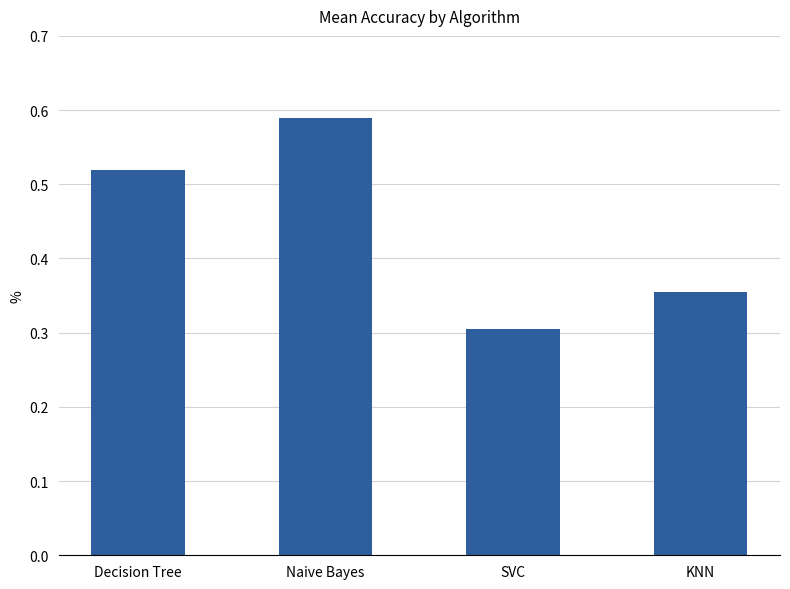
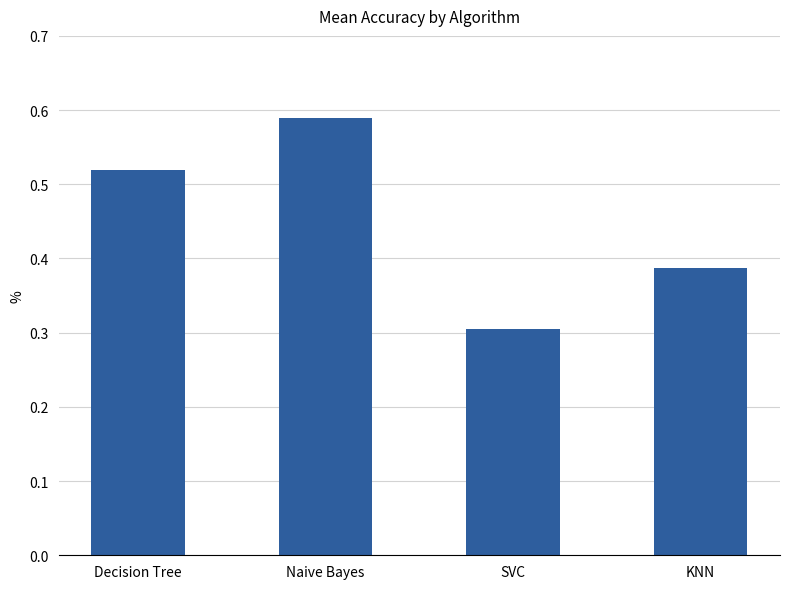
  {
    "Decision Tree": 0.52,
    "Naive Bayes": 0.59,
    "SVC": 0.31,
-   "KNN": 0.36
+   "KNN": 0.39
  }
